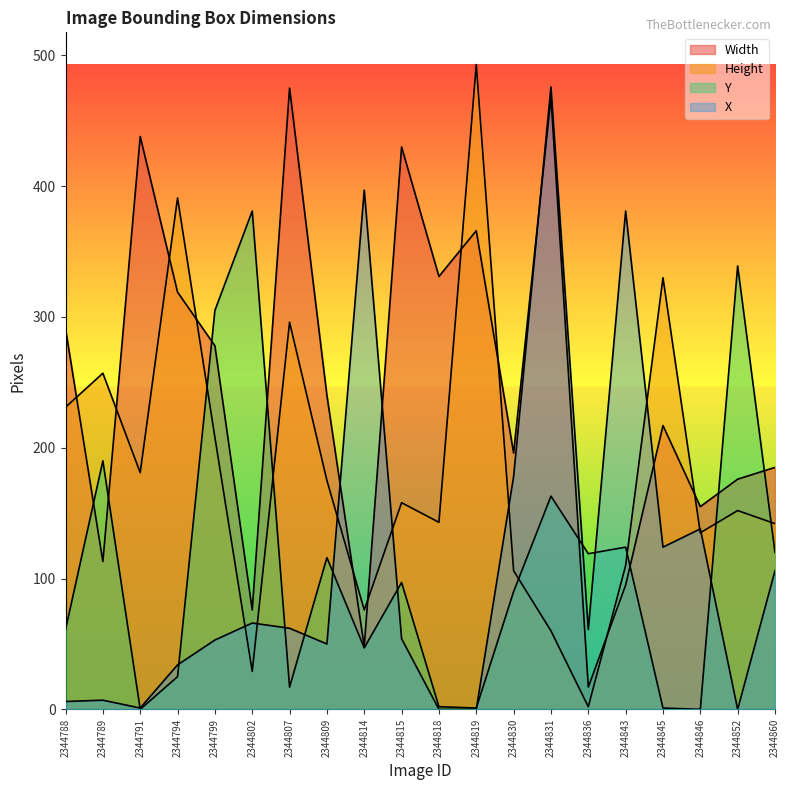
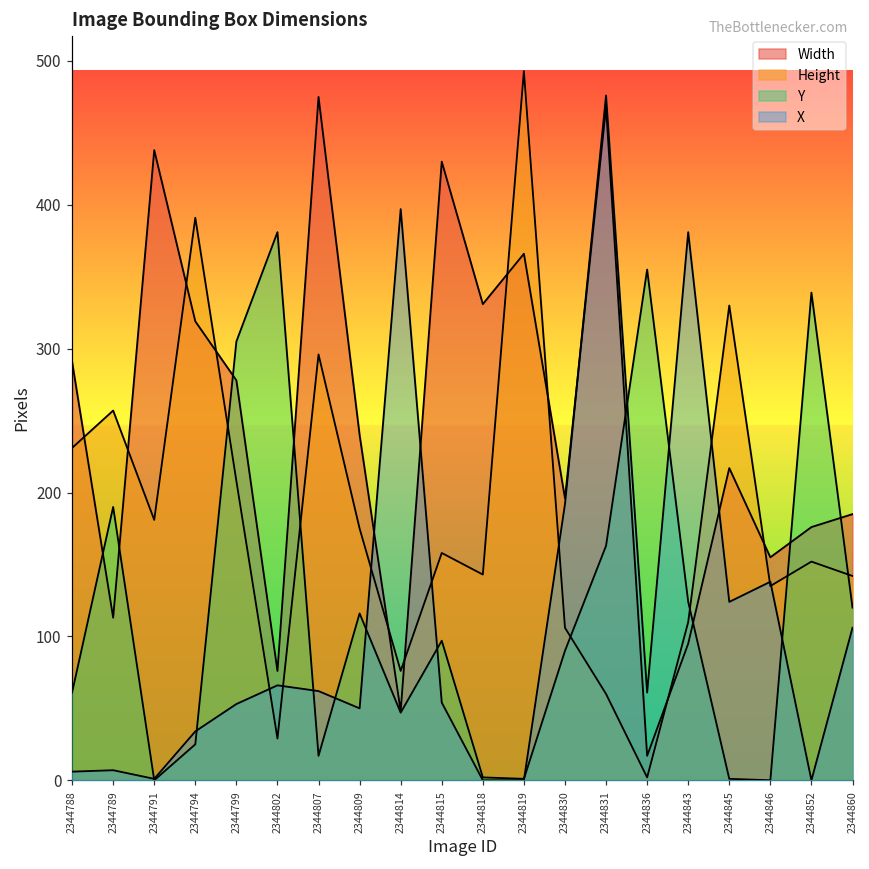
  {
    "Width": {
      "2344788": 291,
      "2344789": 113,
      "2344791": 438,
      "2344794": 319,
      "2344799": 278,
      "2344802": 76,
      "2344807": 475,
      "2344809": 240,
      "2344815": 430,
      "2344818": 331,
      "2344819": 366,
      "2344830": 196,
      "2344831": 468,
      "2344836": 17,
      "2344843": 95,
      "2344845": 217,
      "2344846": 155,
      "2344852": 176,
      "2344860": 185
    },
    "Height": {
      "2344788": 231,
      "2344789": 257,
      "2344791": 181,
      "2344794": 391,
      "2344799": 208,
      "2344802": 29,
      "2344807": 296,
      "2344809": 175,
      "2344814": 76,
      "2344815": 158,
      "2344818": 143,
      "2344819": 493,
      "2344830": 106,
      "2344831": 60,
      "2344836": 2,
      "2344843": 110,
      "2344845": 330,
      "2344846": 135,
      "2344852": 152,
      "2344860": 142
    },
    "Y": {
      "2344788": 61,
      "2344789": 190,
      "2344794": 25,
      "2344799": 305,
      "2344802": 381,
      "2344807": 17,
      "2344809": 116,
      "2344815": 97,
      "2344818": 2,
      "2344830": 90,
      "2344831": 163,
-     "2344836": 119,
+     "2344836": 355,
      "2344843": 124,
      "2344845": 1,
      "2344846": 0,
      "2344852": 339,
      "2344860": 120
    },
    "X": {
      "2344788": 6,
      "2344789": 7,
      "2344794": 34,
      "2344799": 53,
      "2344802": 66,
      "2344807": 62,
      "2344809": 50,
      "2344814": 397,
      "2344815": 54,
      "2344818": 0,
-     "2344830": 178,
+     "2344830": 192,
      "2344831": 476,
      "2344836": 61,
      "2344843": 381,
      "2344845": 124,
      "2344846": 138,
      "2344852": 0,
      "2344860": 106
    }
  }
